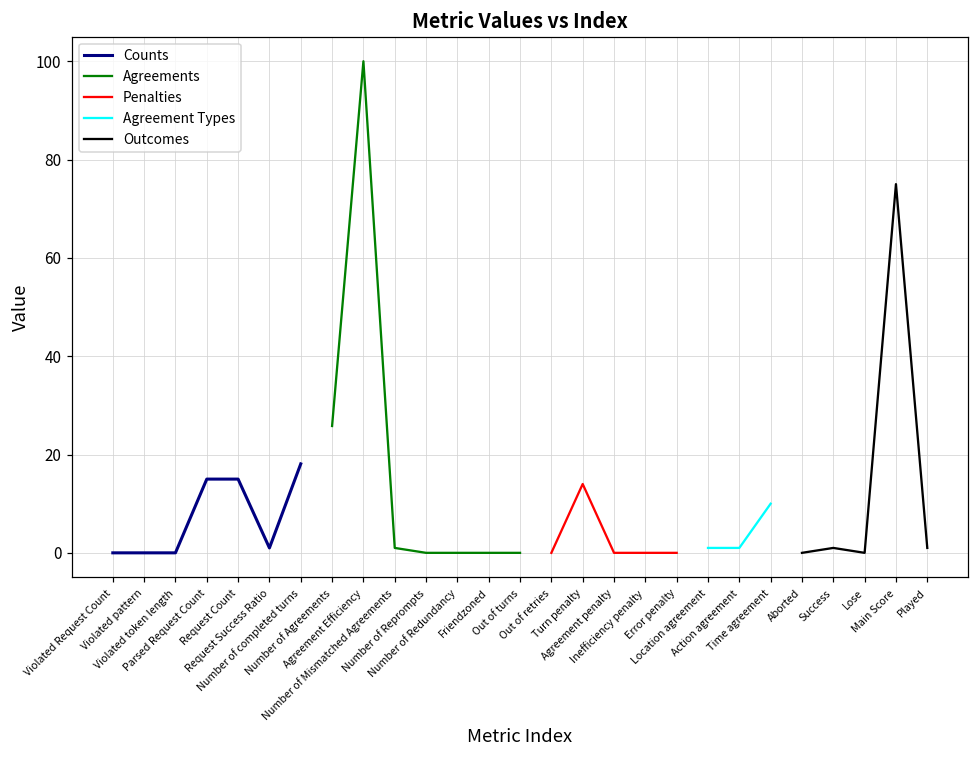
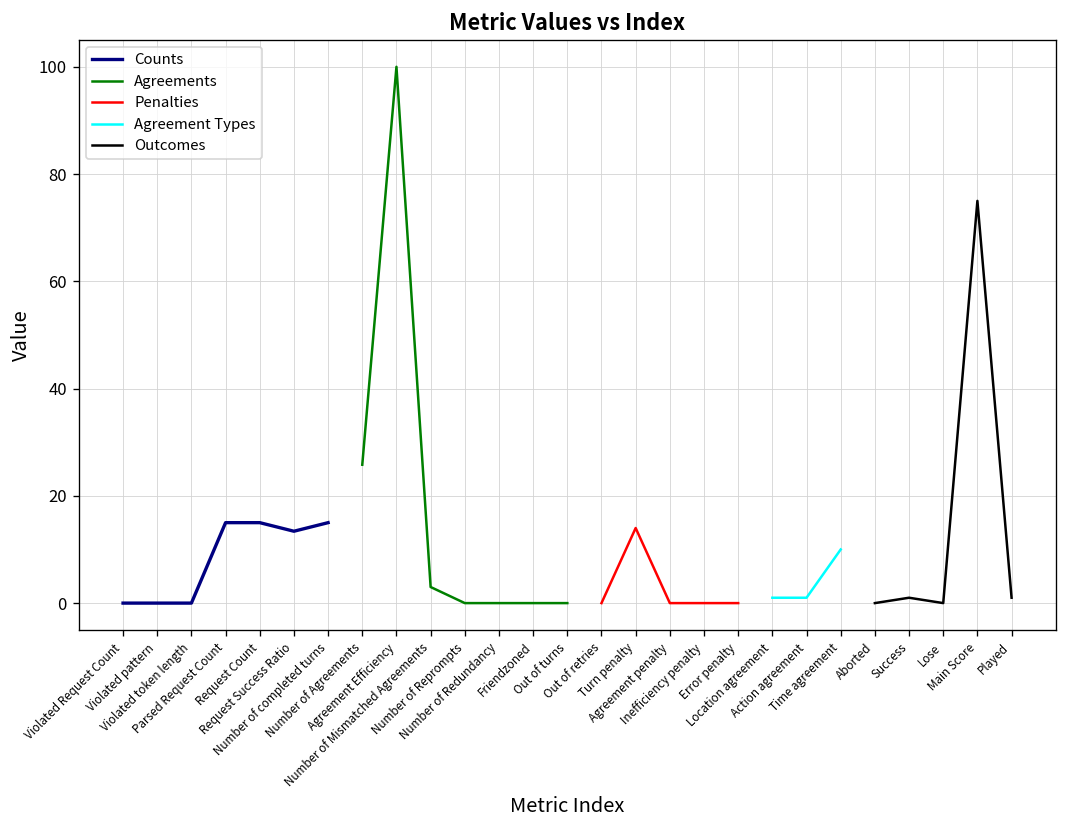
  {
    "Counts": {
      "Violated Request Count": 0,
      "Violated pattern": 0,
      "Violated token length": 0,
      "Parsed Request Count": 15,
      "Request Count": 15,
-     "Request Success Ratio": 1,
-     "Number of completed turns": 18
+     "Request Success Ratio": 13,
+     "Number of completed turns": 15
    },
    "Agreements": {
      "Number of Agreements": 26,
      "Agreement Efficiency": 100,
-     "Number of Mismatched Agreements": 1,
+     "Number of Mismatched Agreements": 3,
      "Number of Reprompts": 0,
      "Number of Redundancy": 0,
      "Friendzoned": 0,
      "Out of turns": 0
    },
    "Penalties": {
      "Out of retries": 0,
      "Turn penalty": 14,
      "Agreement penalty": 0,
      "Inefficiency penalty": 0,
      "Error penalty": 0
    },
    "Agreement Types": {
      "Location agreement": 1,
      "Action agreement": 1,
      "Time agreement": 10
    },
    "Outcomes": {
      "Aborted": 0,
      "Success": 1,
      "Lose": 0,
      "Main Score": 75,
      "Played": 1
    }
  }
